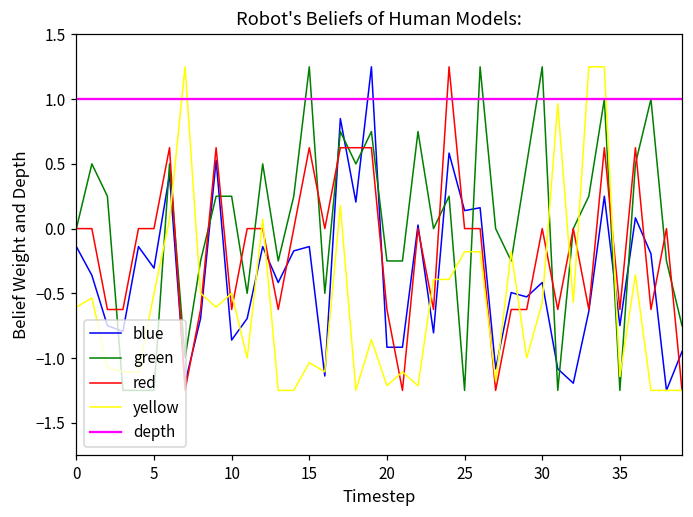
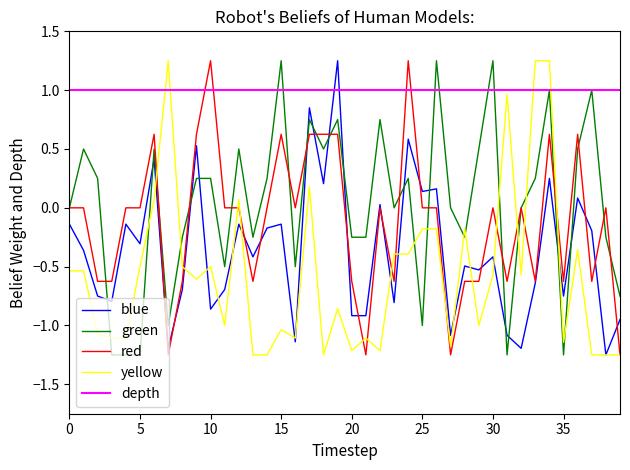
  {
    "blue": {
      "0": -0.14,
      "5": -0.31,
      "10": -0.86,
      "15": -0.14,
      "20": -0.92,
      "25": 0.14,
      "30": -0.42,
      "35": -0.75
    },
    "green": {
      "10": 0.25,
      "15": 1.25,
      "20": -0.25,
-     "25": -1.25,
+     "25": -1.00,
      "30": 1.25,
      "35": -1.25
    },
    "red": {
      "5": 0.00,
-     "10": -0.63,
+     "10": 1.25,
      "15": 0.63,
      "20": -0.63,
      "25": 0.00,
      "30": 0.00,
      "35": -0.63
    },
    "yellow": {
-     "0": -0.61,
+     "0": -0.54,
      "5": -0.50,
      "10": -0.50,
      "15": -1.04,
      "20": -1.21,
      "25": -0.18,
      "30": -0.57,
      "35": -1.14
    },
    "depth": {
      "0": 1.00,
      "5": 1.00,
      "10": 1.00,
      "15": 1.00,
      "20": 1.00,
      "25": 1.00,
      "30": 1.00,
      "35": 1.00
    }
  }
